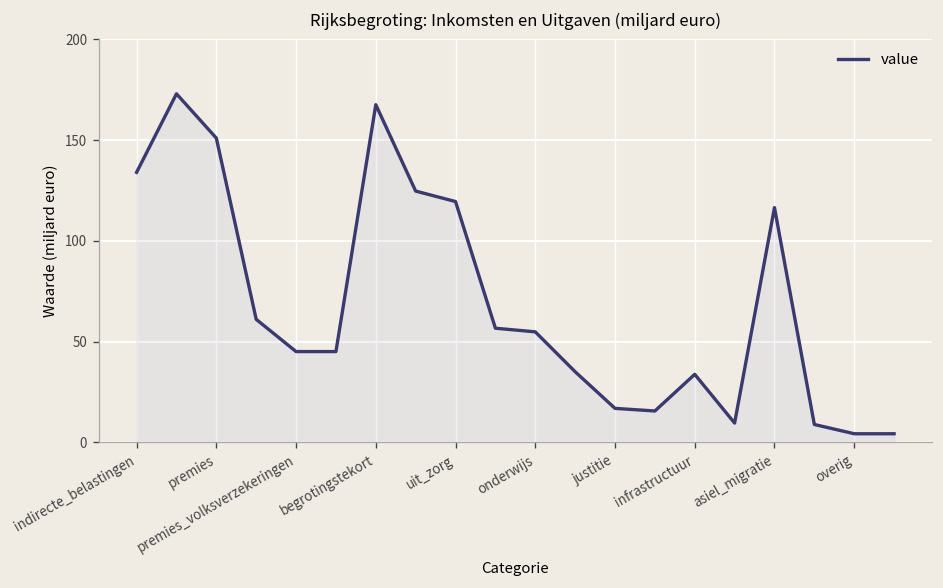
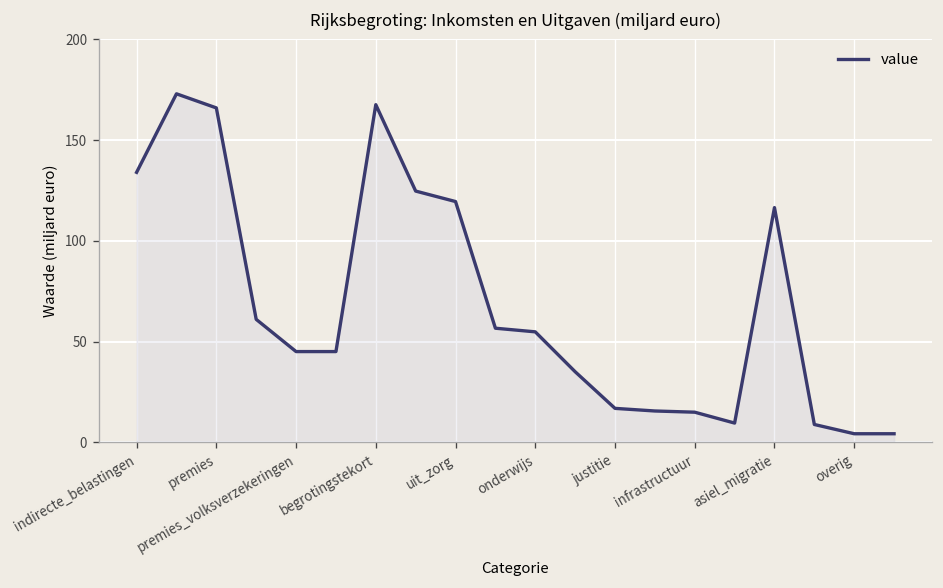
  {
    "indirecte_belastingen": 134,
-   "premies": 151,
+   "premies": 166,
    "premies_volksverzekeringen": 45,
    "begrotingstekort": 168,
    "uit_zorg": 120,
    "onderwijs": 55,
    "justitie": 17,
-   "infrastructuur": 34,
+   "infrastructuur": 15,
    "asiel_migratie": 117,
    "overig": 4
  }
